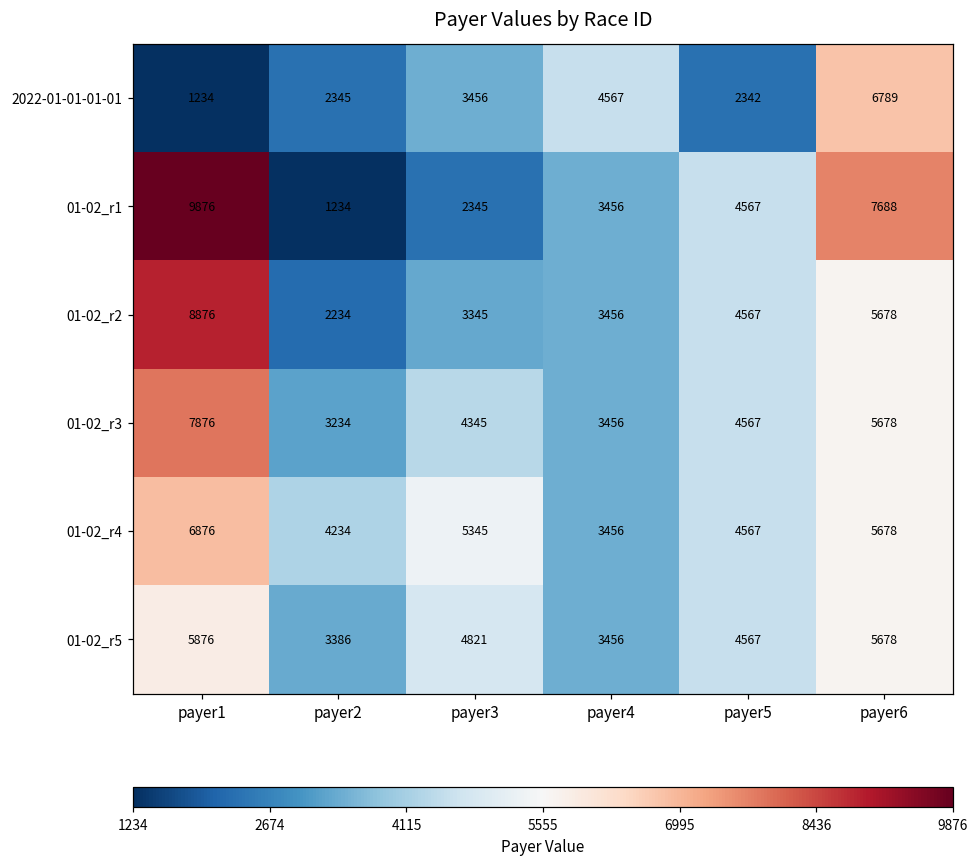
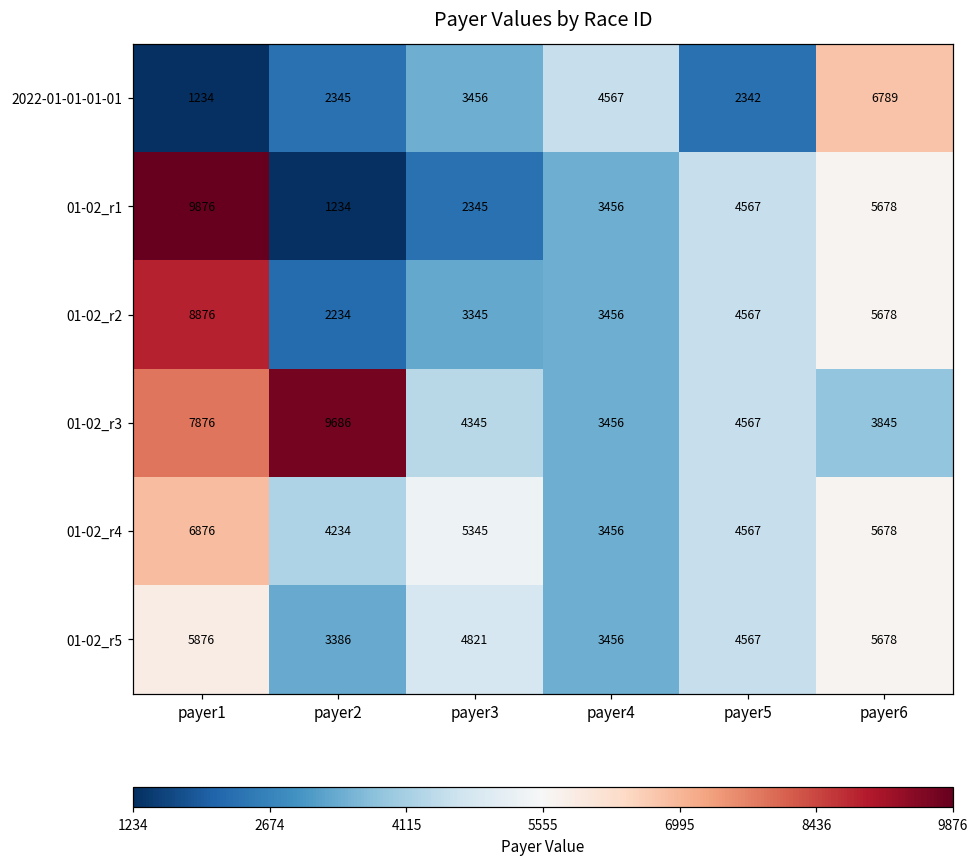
  {
    "2022-01-01-01-01": {
      "payer1": 1234,
      "payer2": 2345,
      "payer3": 3456,
      "payer4": 4567,
      "payer5": 2342,
      "payer6": 6789
    },
    "01-02_r1": {
      "payer1": 9876,
      "payer2": 1234,
      "payer3": 2345,
      "payer4": 3456,
      "payer5": 4567,
-     "payer6": 7688
+     "payer6": 5678
    },
    "01-02_r2": {
      "payer1": 8876,
      "payer2": 2234,
      "payer3": 3345,
      "payer4": 3456,
      "payer5": 4567,
      "payer6": 5678
    },
    "01-02_r3": {
      "payer1": 7876,
-     "payer2": 3234,
+     "payer2": 9686,
      "payer3": 4345,
      "payer4": 3456,
      "payer5": 4567,
-     "payer6": 5678
+     "payer6": 3845
    },
    "01-02_r4": {
      "payer1": 6876,
      "payer2": 4234,
      "payer3": 5345,
      "payer4": 3456,
      "payer5": 4567,
      "payer6": 5678
    },
    "01-02_r5": {
      "payer1": 5876,
      "payer2": 3386,
      "payer3": 4821,
      "payer4": 3456,
      "payer5": 4567,
      "payer6": 5678
    }
  }
